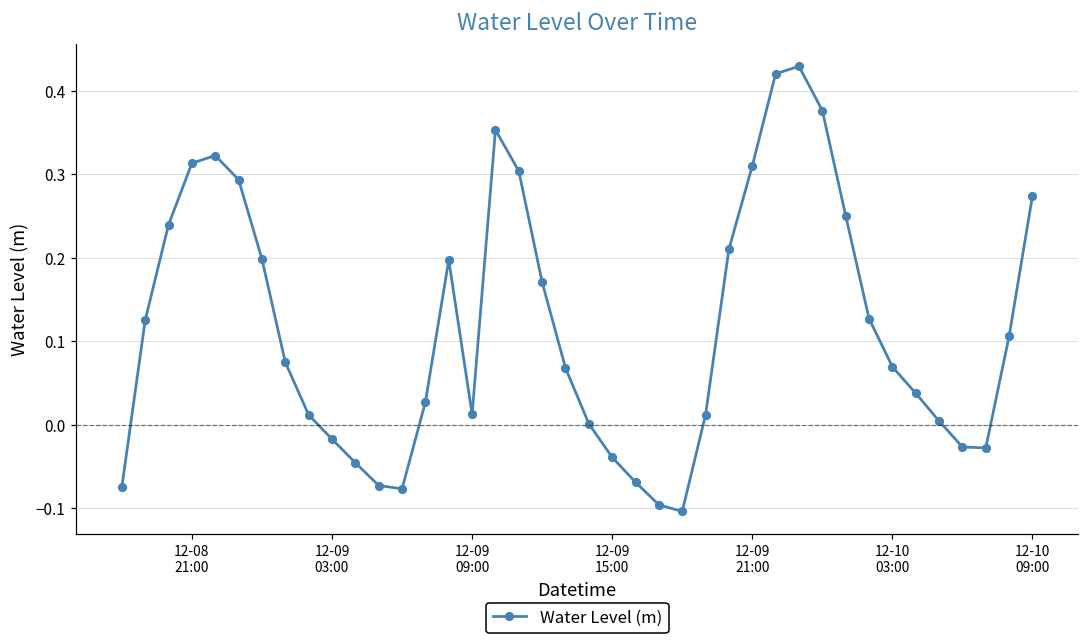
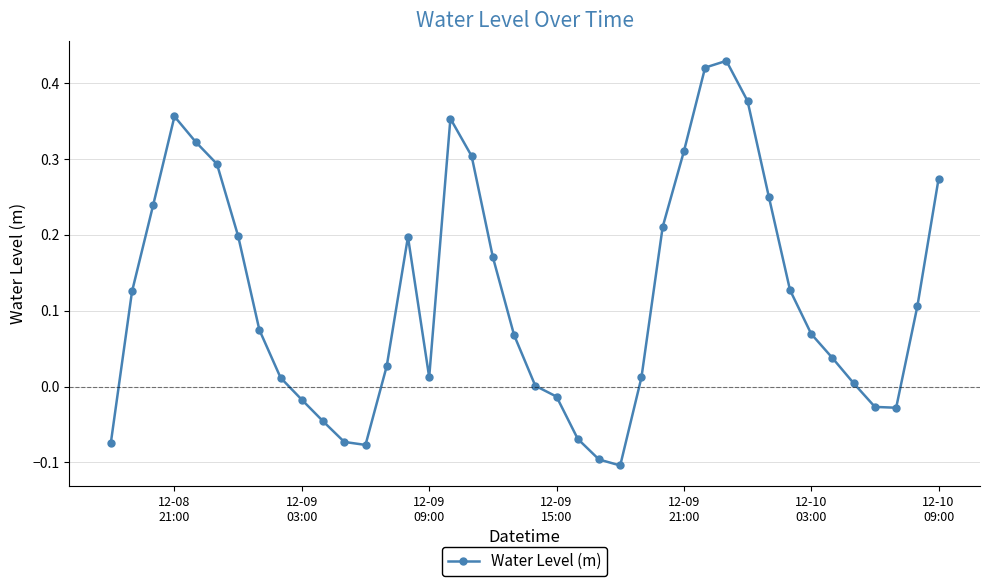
  {
-   "12-08 21:00": 0.31,
+   "12-08 21:00": 0.36,
    "12-09 03:00": -0.02,
    "12-09 09:00": 0.01,
-   "12-09 15:00": -0.04,
+   "12-09 15:00": -0.01,
    "12-09 21:00": 0.31,
    "12-10 03:00": 0.07,
    "12-10 09:00": 0.27
  }
